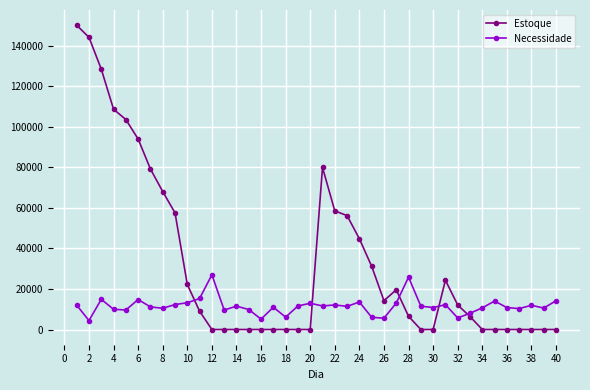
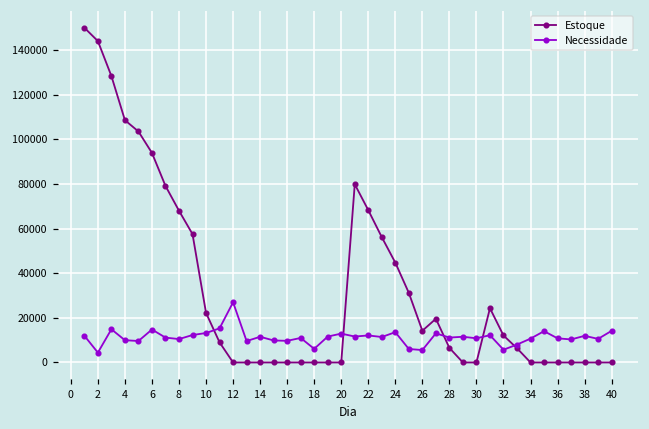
  {
    "Estoque": {
      "2": 144000,
      "4": 109000,
      "6": 94000,
      "8": 68000,
      "10": 22000,
      "12": 0,
      "14": 0,
      "16": 0,
      "18": 0,
      "20": 0,
-     "22": 58000,
+     "22": 68000,
      "24": 45000,
      "26": 14000,
      "28": 7000,
      "30": 0,
      "32": 12000,
      "34": 0,
      "36": 0,
      "38": 0,
      "40": 0
    },
    "Necessidade": {
      "2": 4000,
      "4": 10000,
      "6": 15000,
      "8": 10000,
      "10": 13000,
      "12": 27000,
      "14": 12000,
-     "16": 5000,
+     "16": 10000,
      "18": 6000,
      "20": 13000,
      "22": 12000,
      "24": 14000,
      "26": 6000,
-     "28": 26000,
+     "28": 11000,
      "30": 11000,
      "32": 6000,
      "34": 11000,
      "36": 11000,
      "38": 12000,
      "40": 14000
    }
  }
